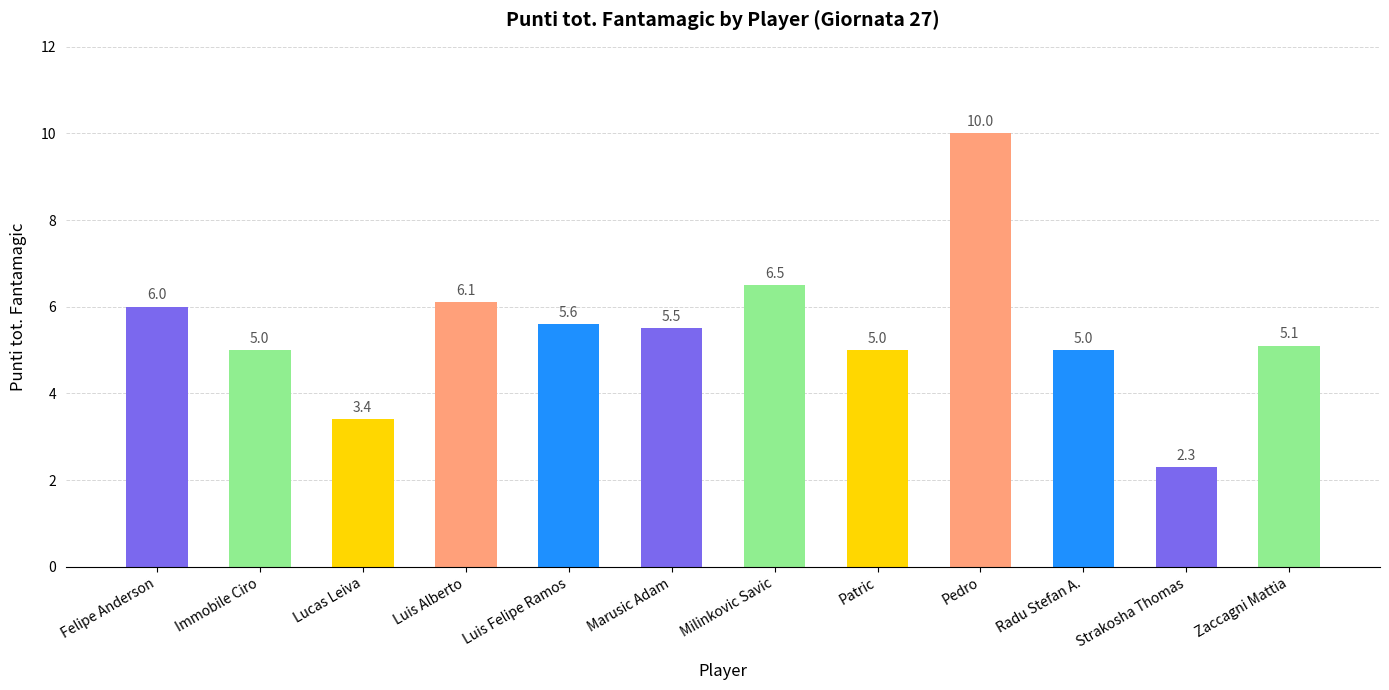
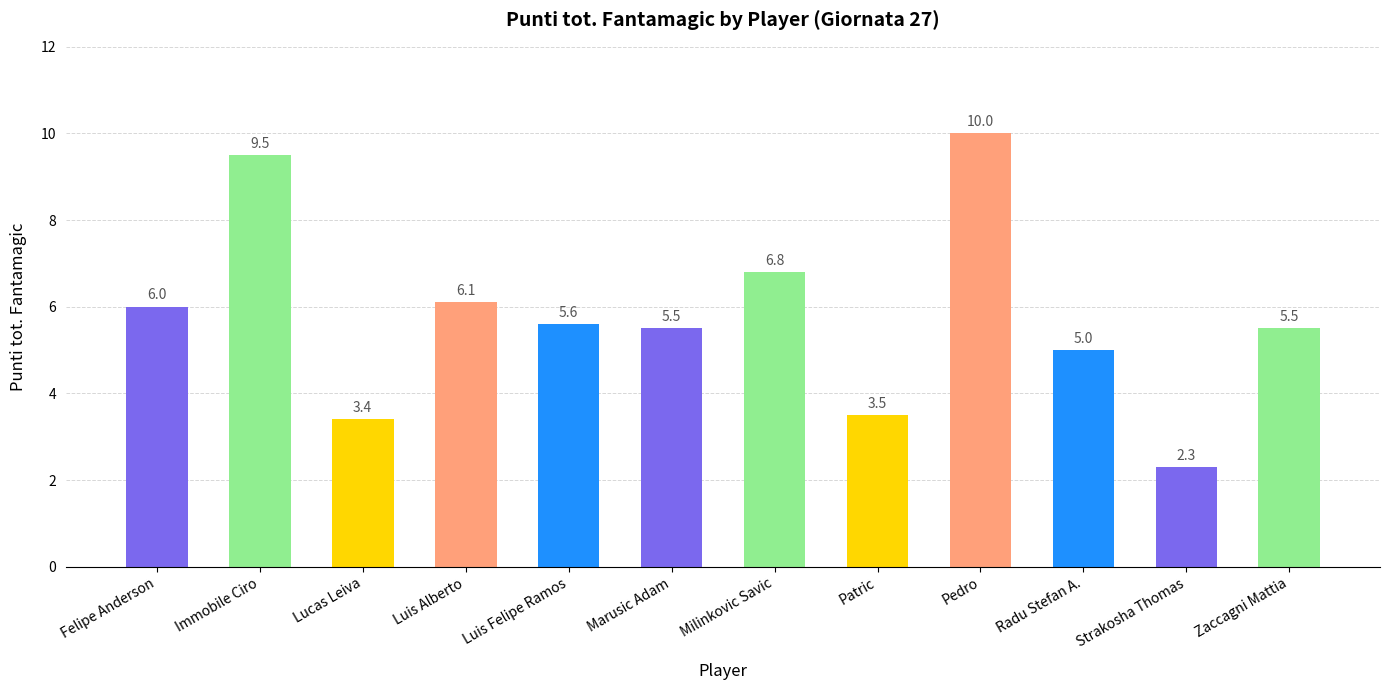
  {
    "Felipe Anderson": 6.0,
-   "Immobile Ciro": 5.0,
+   "Immobile Ciro": 9.5,
    "Lucas Leiva": 3.4,
    "Luis Alberto": 6.1,
    "Luis Felipe Ramos": 5.6,
    "Marusic Adam": 5.5,
-   "Milinkovic Savic": 6.5,
-   "Patric": 5.0,
+   "Milinkovic Savic": 6.8,
+   "Patric": 3.5,
    "Pedro": 10.0,
    "Radu Stefan A.": 5.0,
    "Strakosha Thomas": 2.3,
-   "Zaccagni Mattia": 5.1
+   "Zaccagni Mattia": 5.5
  }
